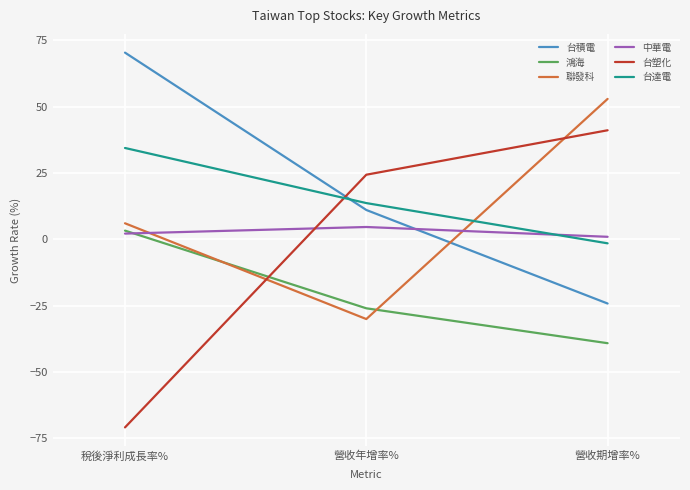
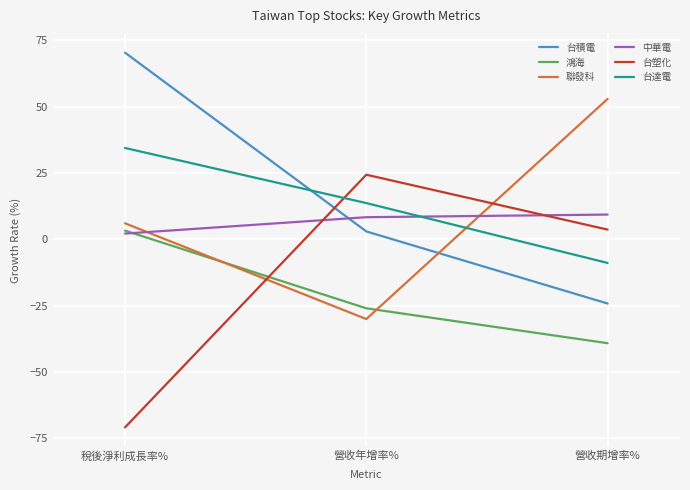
  {
    "台積電": {
      "稅後淨利成長率%": 70,
-     "營收年增率%": 11,
+     "營收年增率%": 3,
      "營收期增率%": -24
    },
    "鴻海": {
      "稅後淨利成長率%": 3,
      "營收年增率%": -26,
      "營收期增率%": -39
    },
    "聯發科": {
      "稅後淨利成長率%": 6,
      "營收年增率%": -30,
      "營收期增率%": 53
    },
    "中華電": {
      "稅後淨利成長率%": 2,
-     "營收年增率%": 5,
-     "營收期增率%": 1
+     "營收年增率%": 8,
+     "營收期增率%": 9
    },
    "台塑化": {
      "稅後淨利成長率%": -71,
      "營收年增率%": 24,
-     "營收期增率%": 41
+     "營收期增率%": 4
    },
    "台達電": {
      "稅後淨利成長率%": 34,
      "營收年增率%": 14,
-     "營收期增率%": -2
+     "營收期增率%": -9
    }
  }
